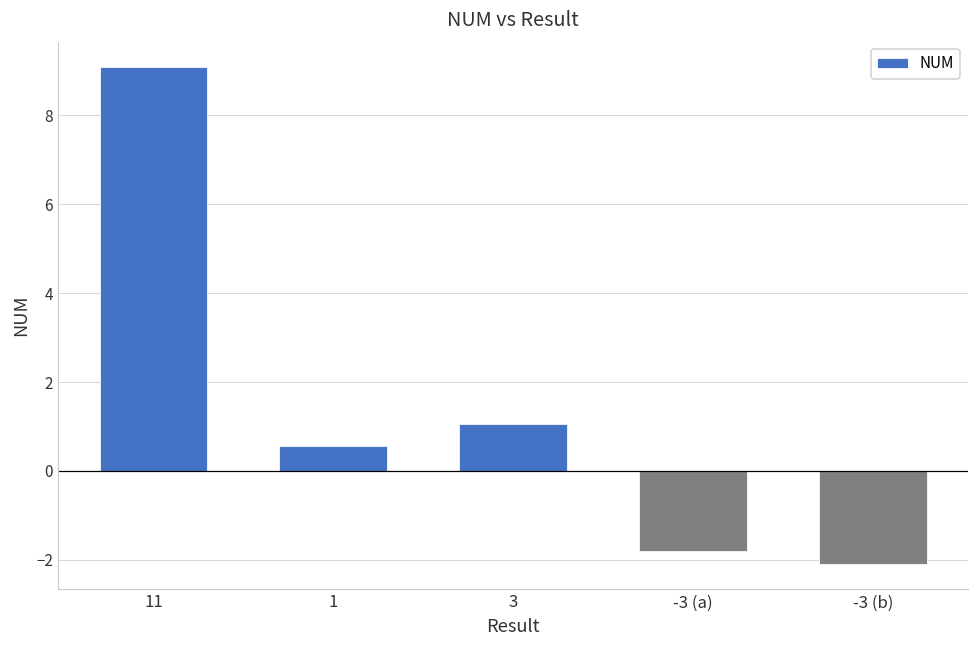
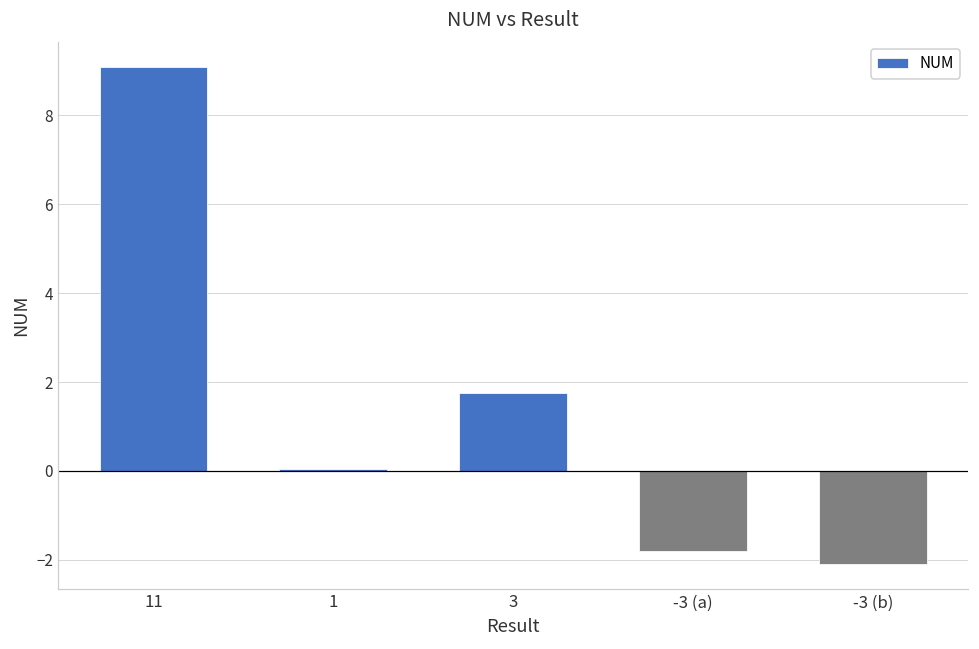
  {
    "11": 9.1,
-   "1": 0.6,
-   "3": 1.1,
+   "1": 0.1,
+   "3": 1.8,
    "-3 (a)": -1.8,
    "-3 (b)": -2.1
  }
